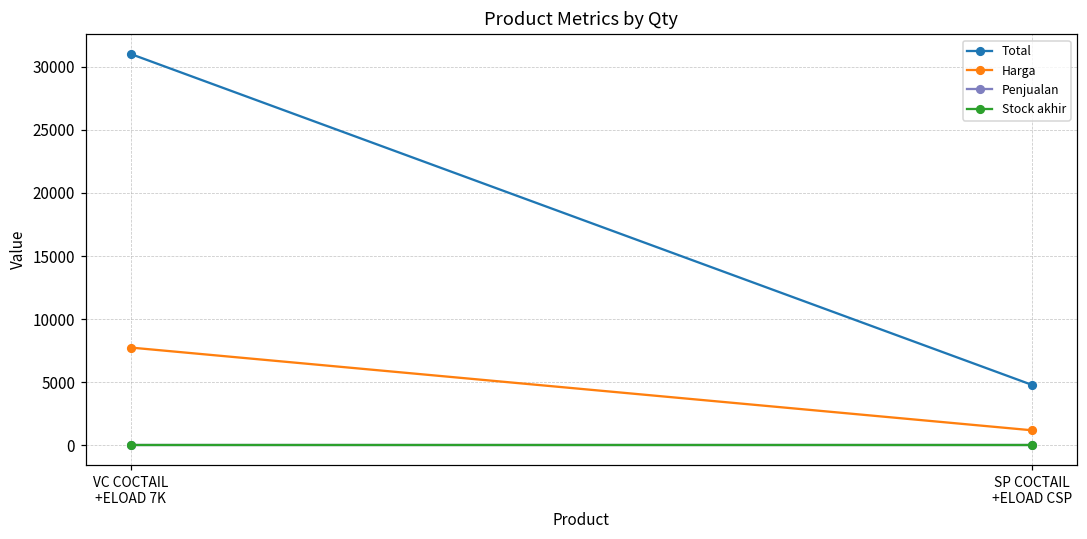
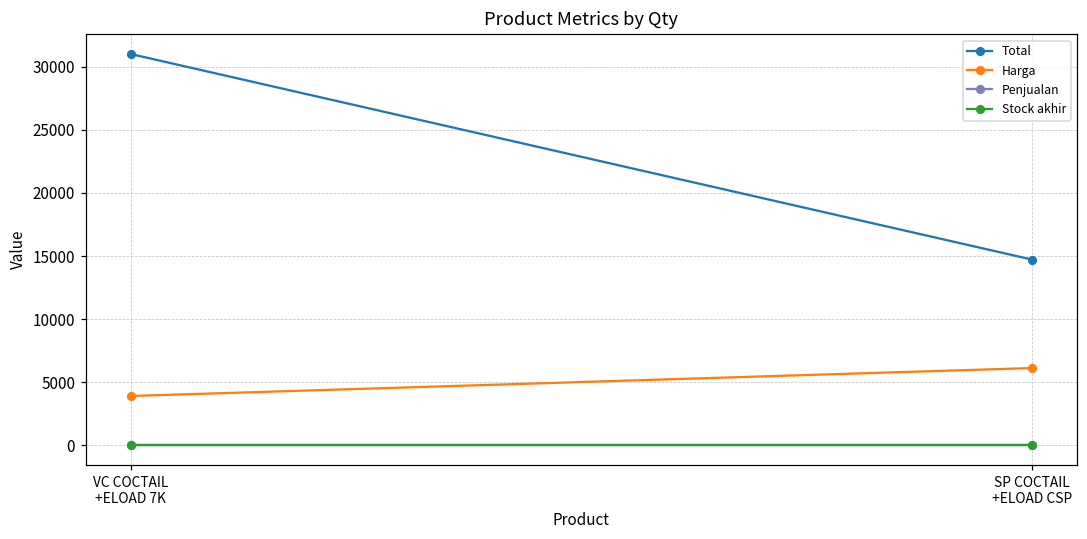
  {
    "Total": {
      "VC COCTAIL +ELOAD 7K": 31000,
-     "SP COCTAIL +ELOAD CSP": 4800
+     "SP COCTAIL +ELOAD CSP": 14700
    },
    "Harga": {
-     "VC COCTAIL +ELOAD 7K": 7800,
-     "SP COCTAIL +ELOAD CSP": 1200
+     "VC COCTAIL +ELOAD 7K": 3900,
+     "SP COCTAIL +ELOAD CSP": 6100
    },
    "Stock akhir": {
      "VC COCTAIL +ELOAD 7K": 0,
      "SP COCTAIL +ELOAD CSP": 0
    }
  }
